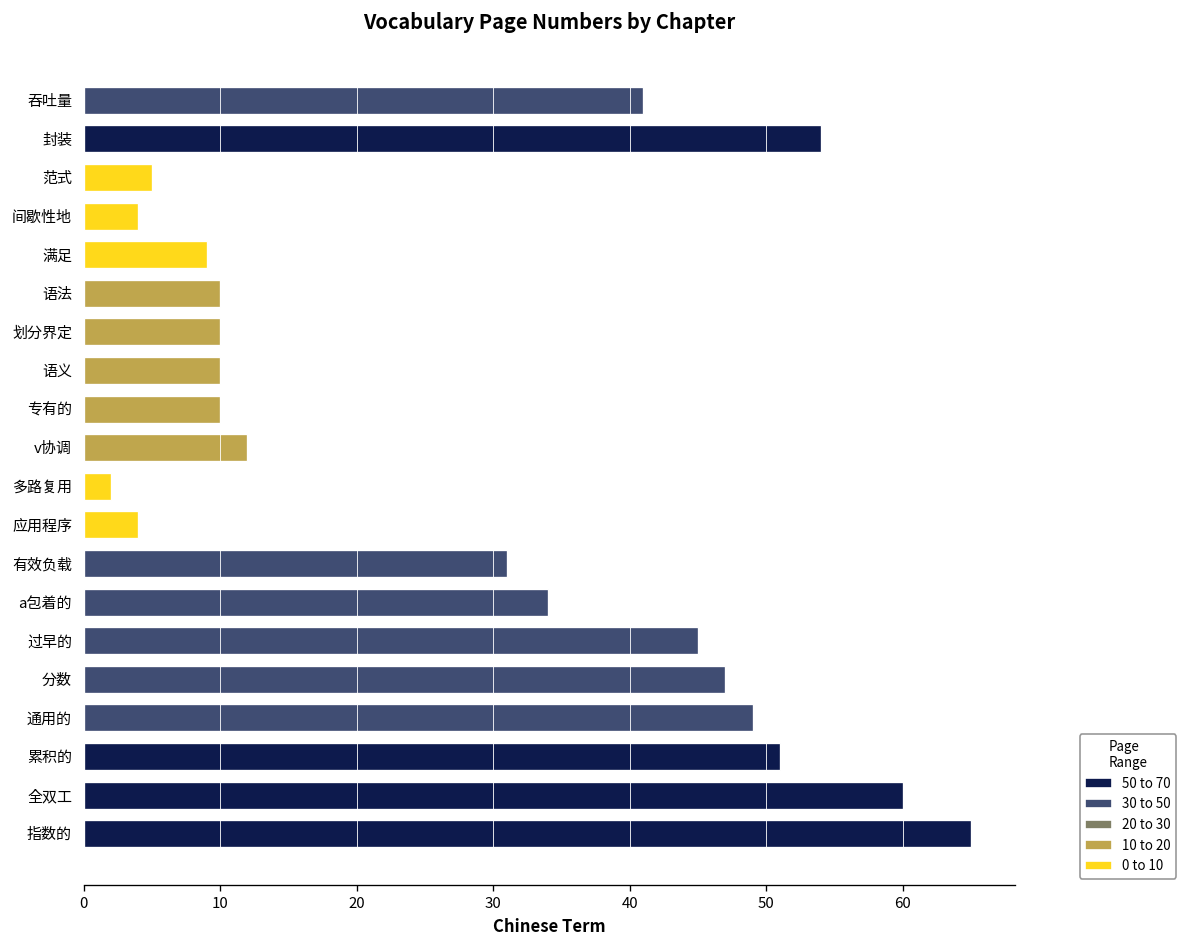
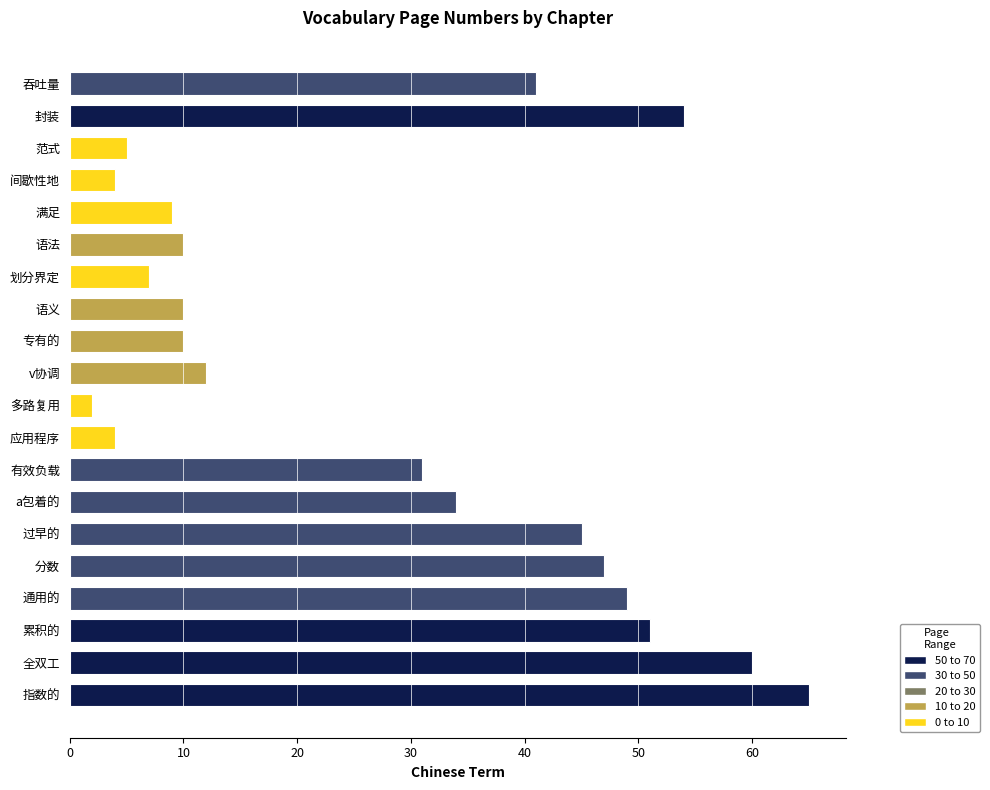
  {
    "吞吐量": 41,
    "封装": 54,
    "范式": 5,
    "间歇性地": 4,
    "满足": 9,
    "语法": 10,
-   "划分界定": 10,
+   "划分界定": 7,
    "语义": 10,
    "专有的": 10,
    "v协调": 12,
    "多路复用": 2,
    "应用程序": 4,
    "有效负载": 31,
    "a包着的": 34,
    "过早的": 45,
    "分数": 47,
    "通用的": 49,
    "累积的": 51,
    "全双工": 60,
    "指数的": 65
  }
